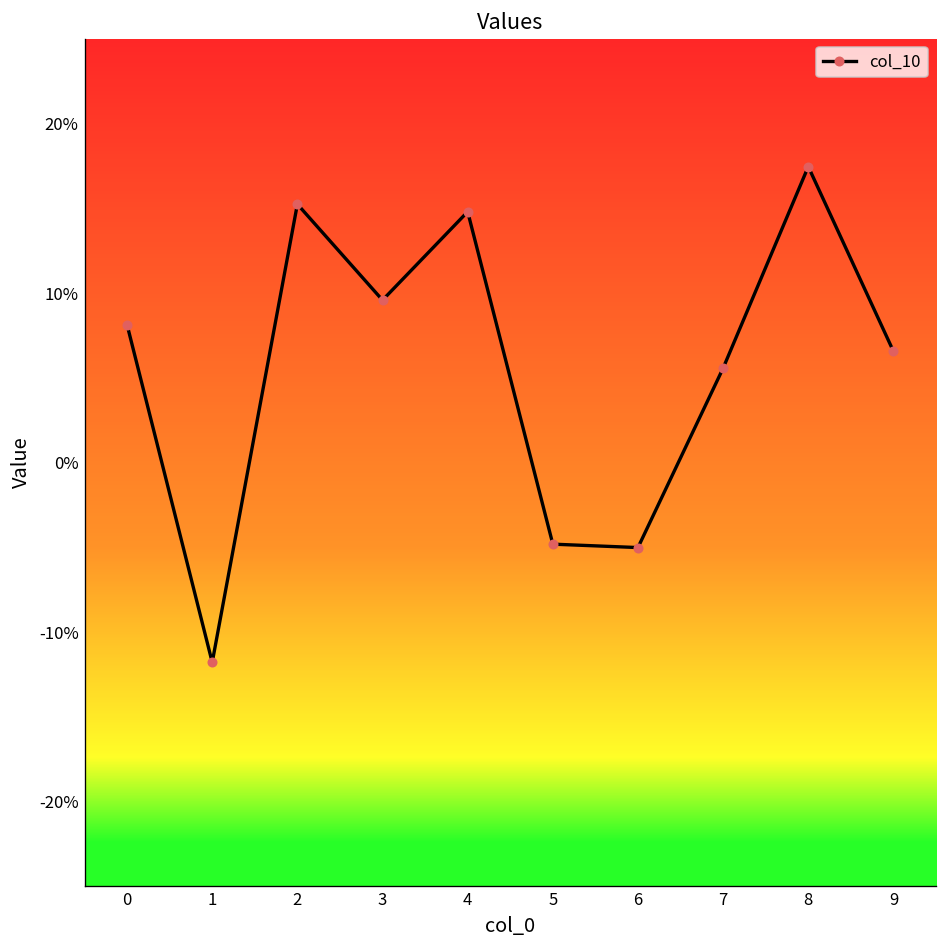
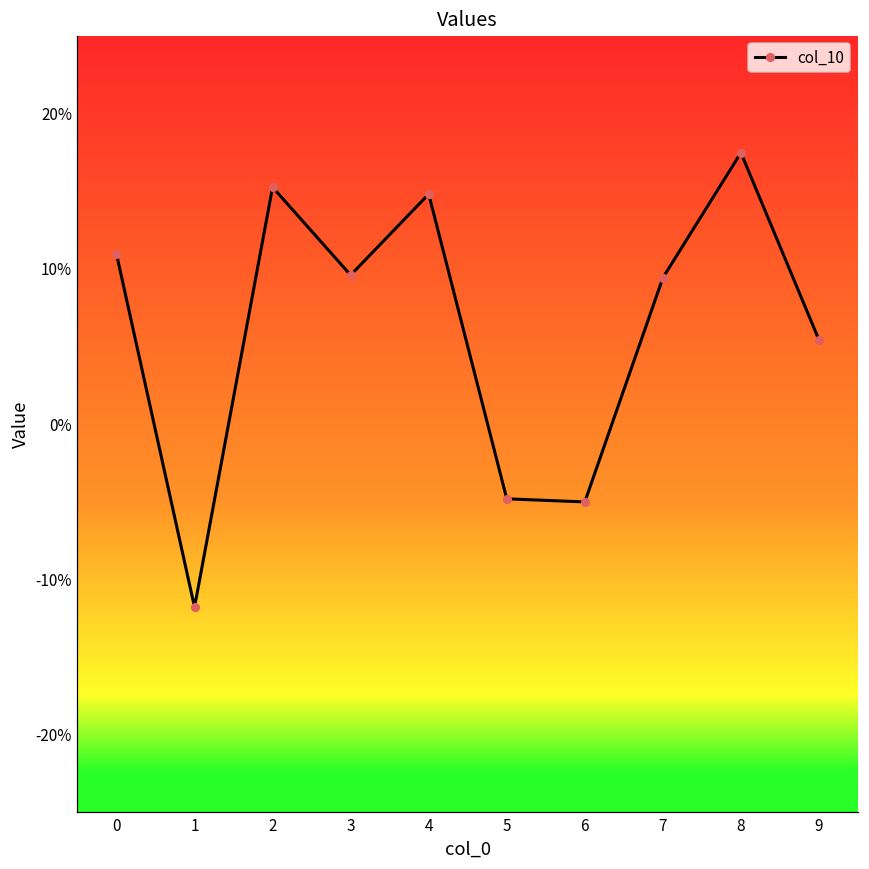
  {
-   "0": "8.1%",
+   "0": "10.9%",
    "1": "-11.8%",
    "2": "15.2%",
    "3": "9.6%",
    "4": "14.8%",
    "5": "-4.8%",
    "6": "-5.0%",
-   "7": "5.6%",
+   "7": "9.4%",
    "8": "17.5%",
-   "9": "6.6%"
+   "9": "5.4%"
  }
